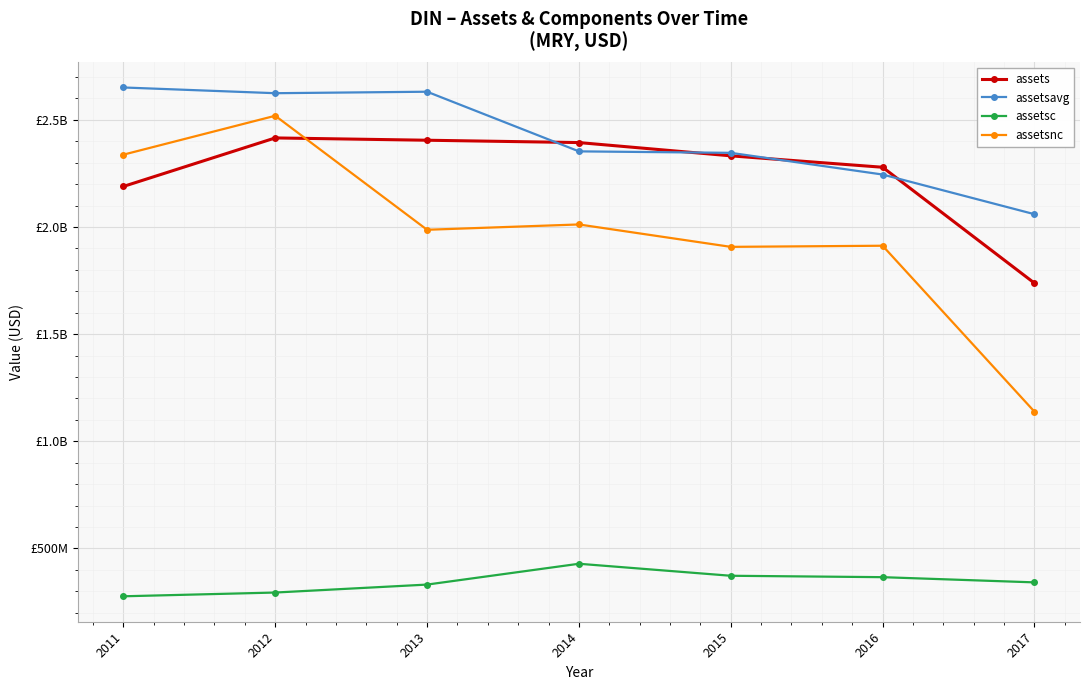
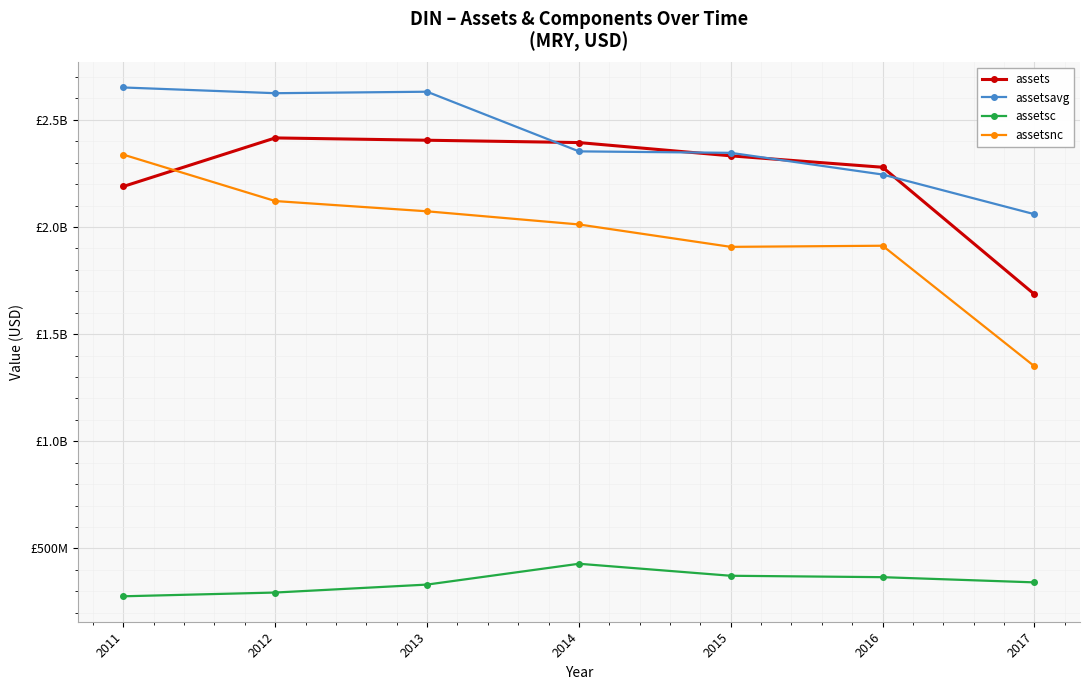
  {
    "assets": {
      "2011": "£2190000000",
      "2012": "£2420000000",
      "2013": "£2400000000",
      "2014": "£2390000000",
      "2015": "£2330000000",
      "2016": "£2280000000",
-     "2017": "£1740000000"
+     "2017": "£1690000000"
    },
    "assetsavg": {
      "2011": "£2650000000",
      "2012": "£2620000000",
      "2013": "£2630000000",
      "2014": "£2350000000",
      "2015": "£2350000000",
      "2016": "£2240000000",
      "2017": "£2060000000"
    },
    "assetsc": {
      "2011": "£280000000",
      "2012": "£290000000",
      "2013": "£330000000",
      "2014": "£430000000",
      "2015": "£370000000",
      "2016": "£370000000",
      "2017": "£340000000"
    },
    "assetsnc": {
      "2011": "£2340000000",
-     "2012": "£2520000000",
-     "2013": "£1990000000",
+     "2012": "£2120000000",
+     "2013": "£2070000000",
      "2014": "£2010000000",
      "2015": "£1910000000",
      "2016": "£1910000000",
-     "2017": "£1140000000"
+     "2017": "£1350000000"
    }
  }
